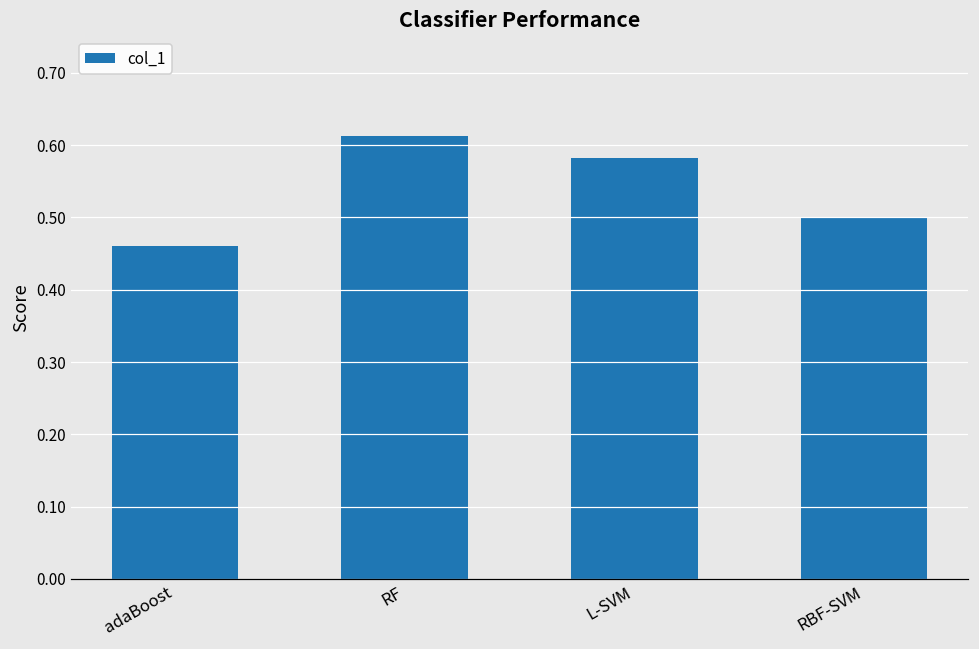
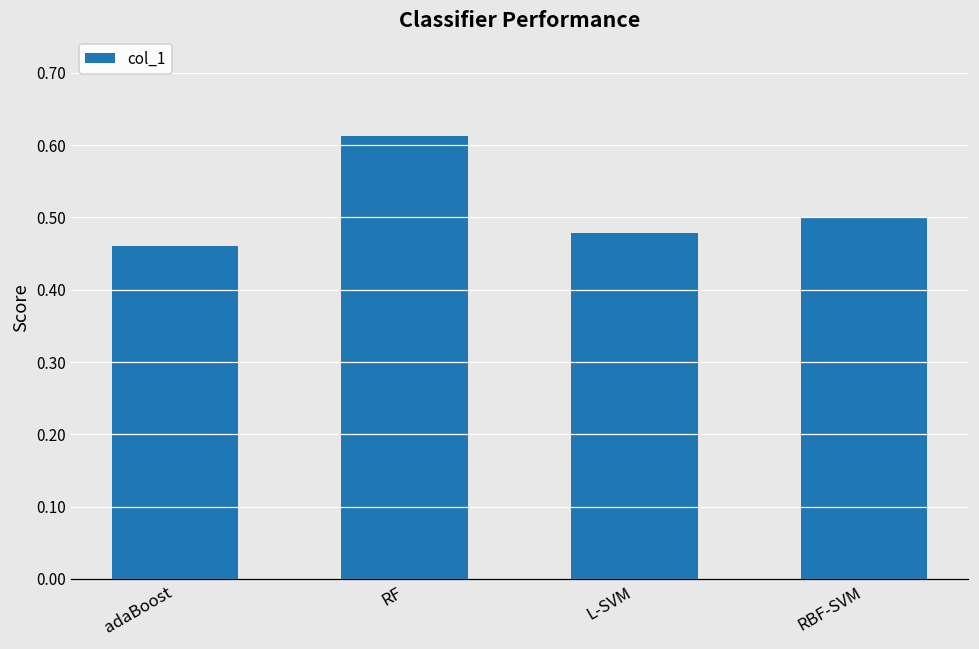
  {
    "adaBoost": 0.46,
    "RF": 0.61,
-   "L-SVM": 0.58,
+   "L-SVM": 0.48,
    "RBF-SVM": 0.50
  }
